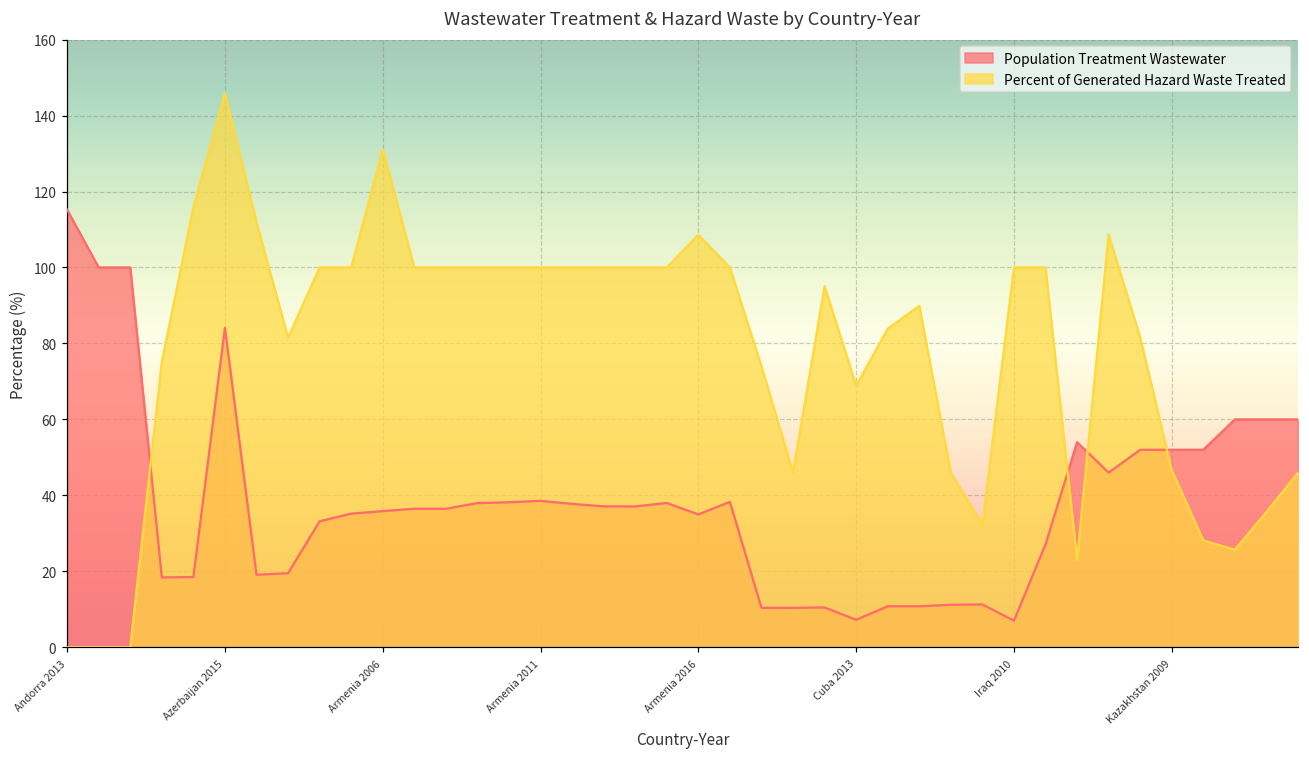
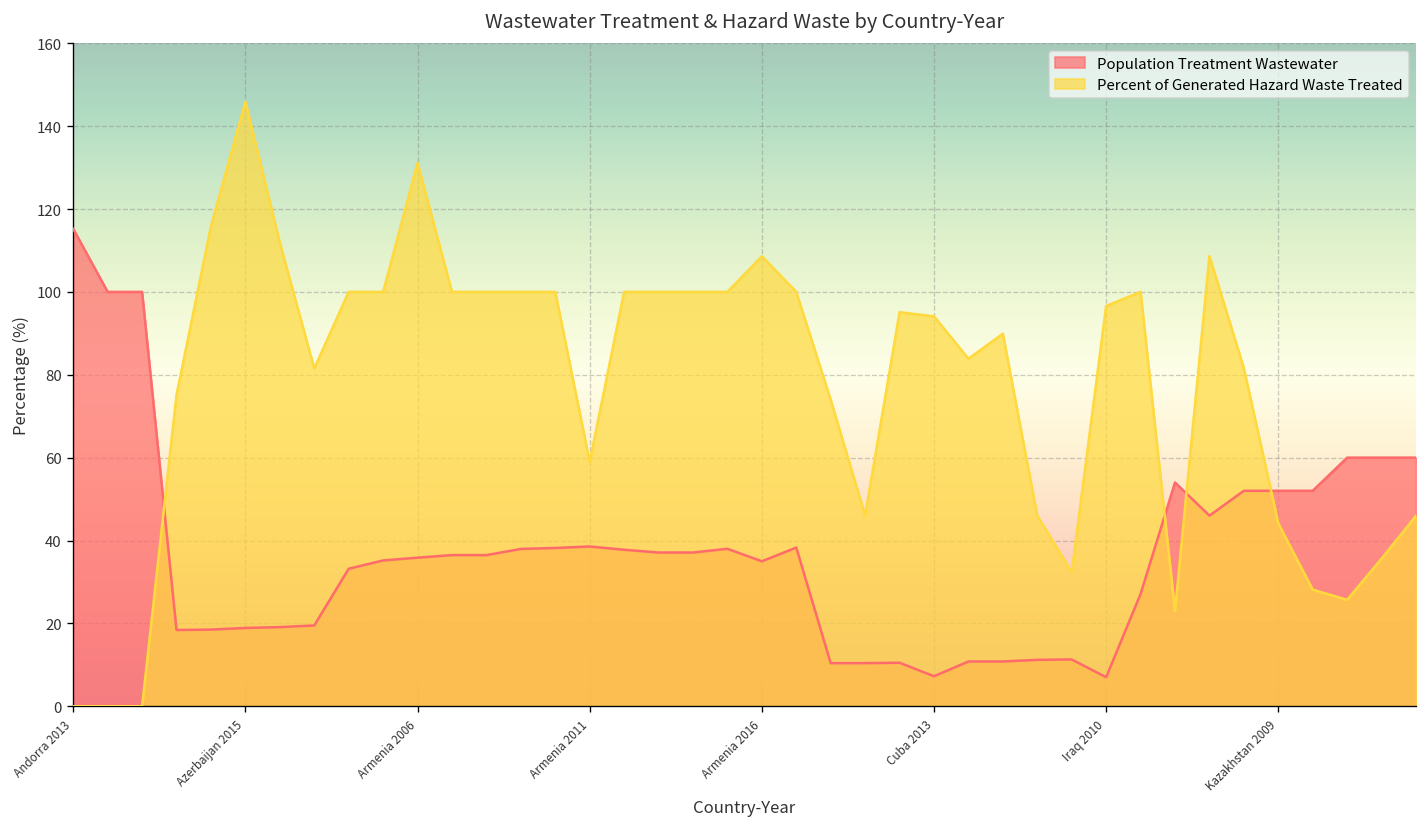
  {
    "Population Treatment Wastewater": {
      "Andorra 2013": 115,
-     "Azerbaijan 2015": 84,
+     "Azerbaijan 2015": 19,
      "Armenia 2006": 36,
      "Armenia 2011": 39,
      "Armenia 2016": 35,
      "Cuba 2013": 7,
      "Iraq 2010": 7,
      "Kazakhstan 2009": 52
    },
    "Percent of Generated Hazard Waste Treated": {
      "Andorra 2013": 0,
      "Azerbaijan 2015": 146,
      "Armenia 2006": 131,
-     "Armenia 2011": 100,
+     "Armenia 2011": 59,
      "Armenia 2016": 109,
-     "Cuba 2013": 69,
-     "Iraq 2010": 100,
-     "Kazakhstan 2009": 47
+     "Cuba 2013": 94,
+     "Iraq 2010": 97,
+     "Kazakhstan 2009": 44
    }
  }
